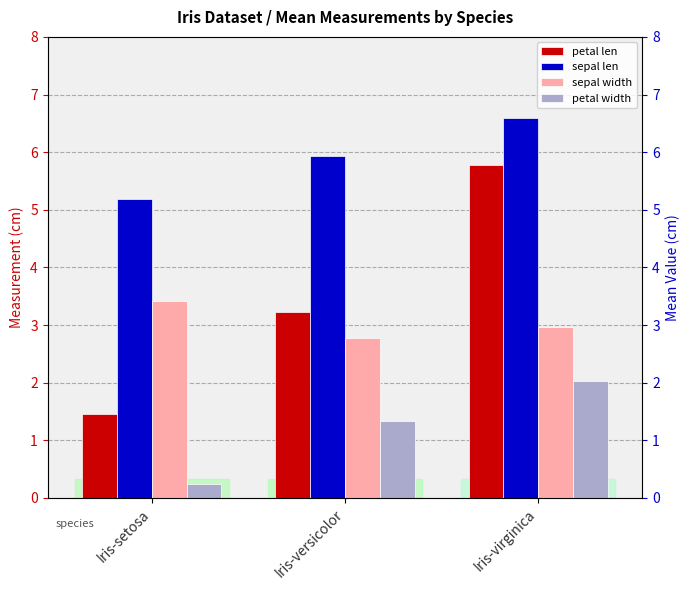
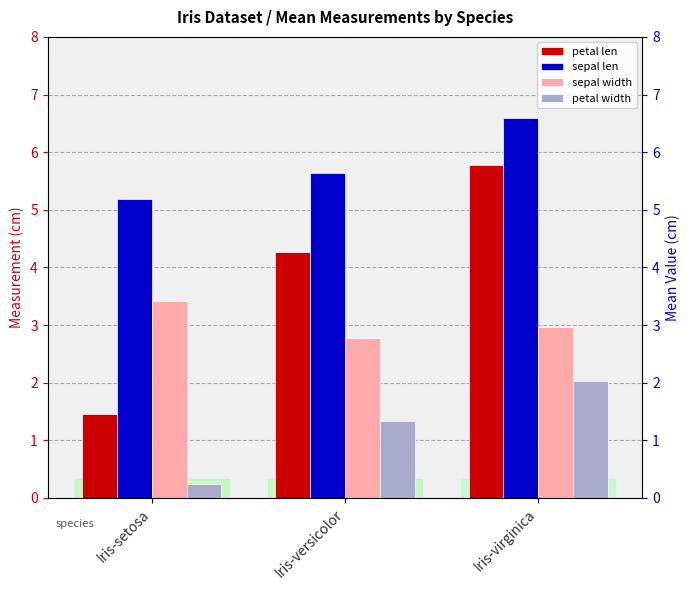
  {
    "petal len": {
      "Iris-setosa": 1.5,
-     "Iris-versicolor": 3.2,
+     "Iris-versicolor": 4.3,
      "Iris-virginica": 5.8
    },
    "sepal len": {
      "Iris-setosa": 5.2,
-     "Iris-versicolor": 5.9,
+     "Iris-versicolor": 5.6,
      "Iris-virginica": 6.6
    },
    "sepal width": {
      "Iris-setosa": 3.4,
      "Iris-versicolor": 2.8,
      "Iris-virginica": 3.0
    },
    "petal width": {
      "Iris-setosa": 0.2,
      "Iris-versicolor": 1.3,
      "Iris-virginica": 2.0
    }
  }
